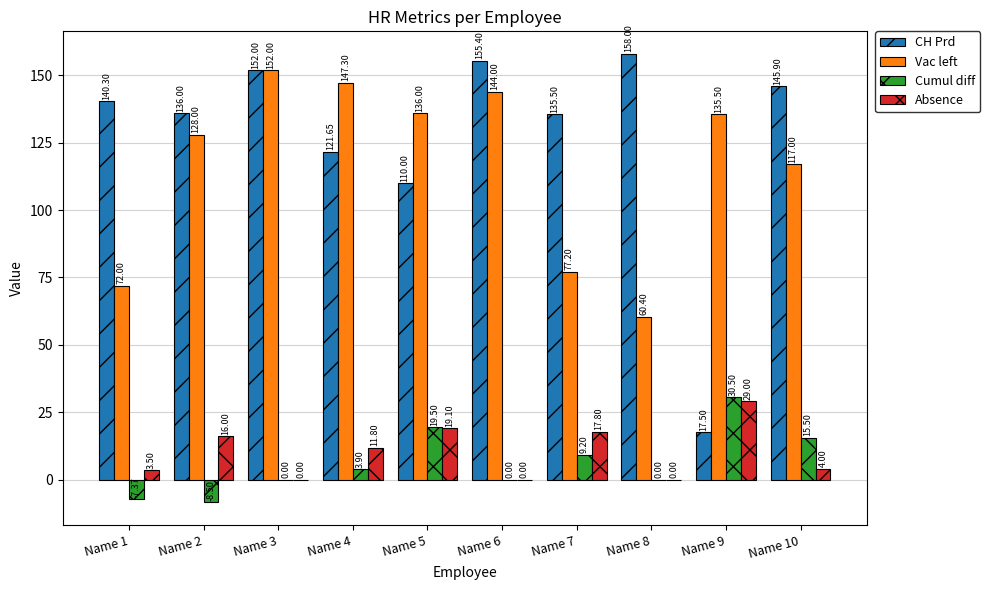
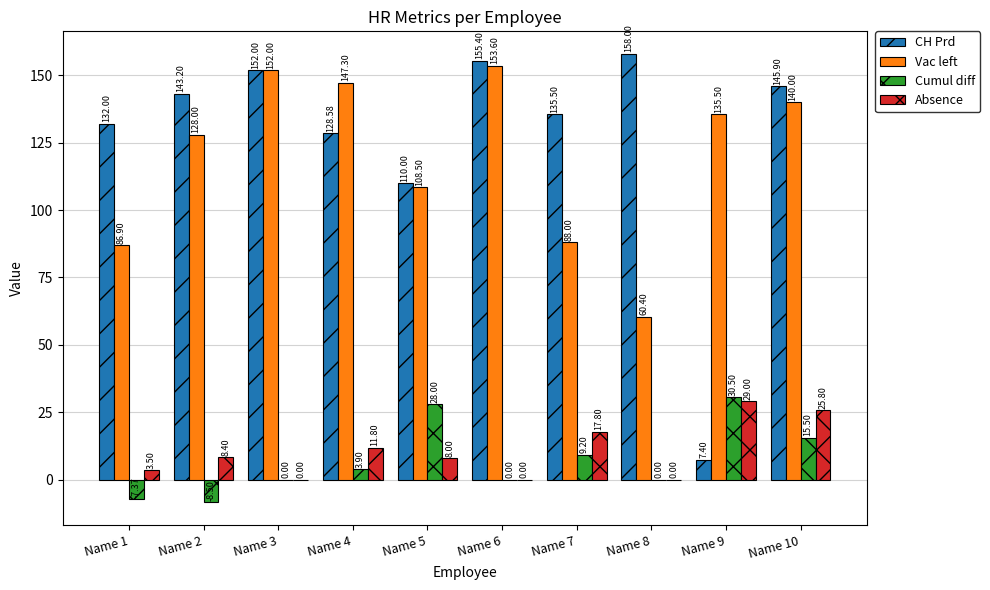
  {
    "CH Prd": {
-     "Name 1": 140.30,
-     "Name 2": 136.00,
+     "Name 1": 132.00,
+     "Name 2": 143.20,
      "Name 3": 152.00,
-     "Name 4": 121.65,
+     "Name 4": 128.58,
      "Name 5": 110.00,
      "Name 6": 155.40,
      "Name 7": 135.50,
      "Name 8": 158.00,
-     "Name 9": 17.50,
+     "Name 9": 7.40,
      "Name 10": 145.90
    },
    "Vac left": {
-     "Name 1": 72.00,
+     "Name 1": 86.90,
      "Name 2": 128.00,
      "Name 3": 152.00,
      "Name 4": 147.30,
-     "Name 5": 136.00,
-     "Name 6": 144.00,
-     "Name 7": 77.20,
+     "Name 5": 108.50,
+     "Name 6": 153.60,
+     "Name 7": 88.00,
      "Name 8": 60.40,
      "Name 9": 135.50,
-     "Name 10": 117.00
+     "Name 10": 140.00
    },
    "Cumul diff": {
      "Name 1": -7.37,
      "Name 2": -8.50,
      "Name 3": 0.00,
      "Name 4": 3.90,
-     "Name 5": 19.50,
+     "Name 5": 28.00,
      "Name 6": 0.00,
      "Name 7": 9.20,
      "Name 8": 0.00,
      "Name 9": 30.50,
      "Name 10": 15.50
    },
    "Absence": {
      "Name 1": 3.50,
-     "Name 2": 16.00,
+     "Name 2": 8.40,
      "Name 3": 0.00,
      "Name 4": 11.80,
-     "Name 5": 19.10,
+     "Name 5": 8.00,
      "Name 6": 0.00,
      "Name 7": 17.80,
      "Name 8": 0.00,
      "Name 9": 29.00,
-     "Name 10": 4.00
+     "Name 10": 25.80
    }
  }
